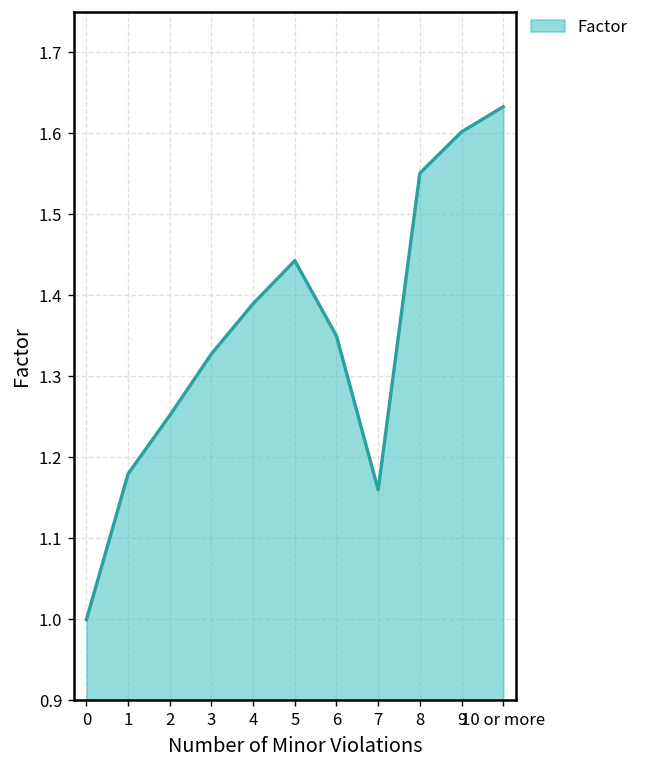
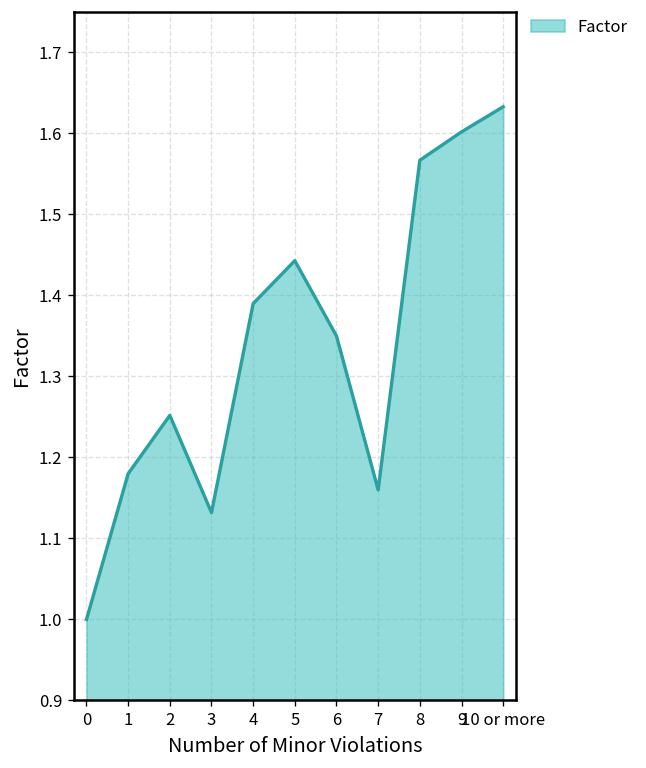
  {
    "0": 1.00,
    "1": 1.18,
    "2": 1.25,
-   "3": 1.33,
+   "3": 1.13,
    "4": 1.39,
    "5": 1.44,
    "6": 1.35,
    "7": 1.16,
-   "8": 1.55,
+   "8": 1.57,
    "10 or more": 1.63
  }
